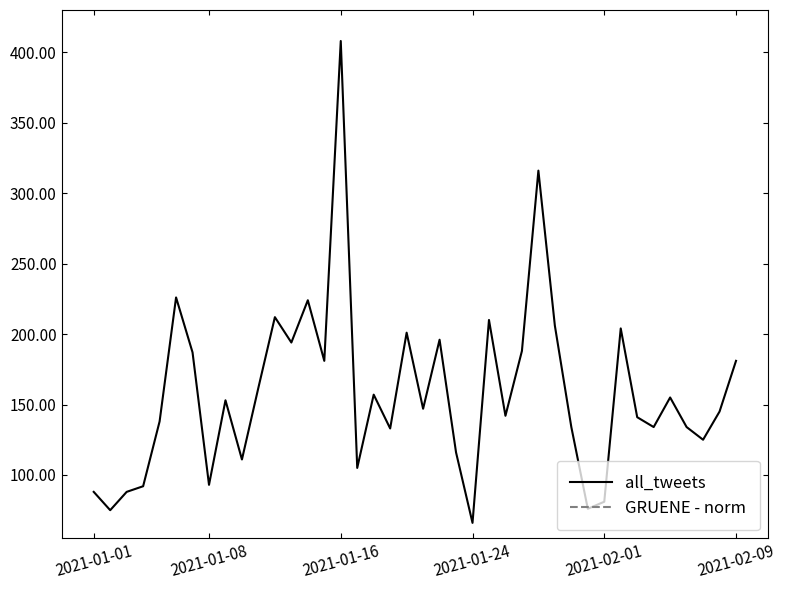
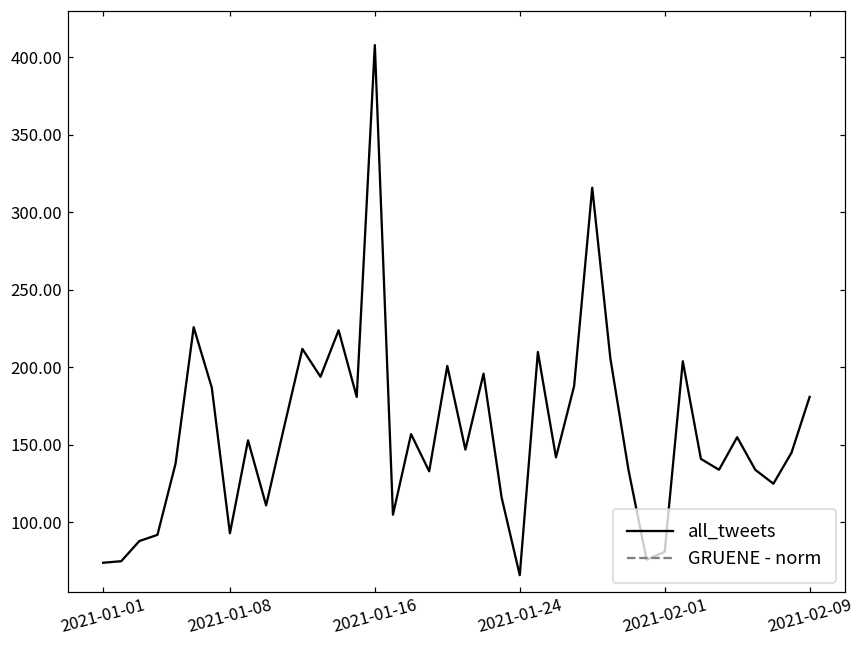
  {
    "all_tweets": {
-     "2021-01-01": 88,
+     "2021-01-01": 74,
      "2021-01-08": 93,
      "2021-01-16": 408,
      "2021-01-24": 66,
      "2021-02-09": 181
    }
  }
